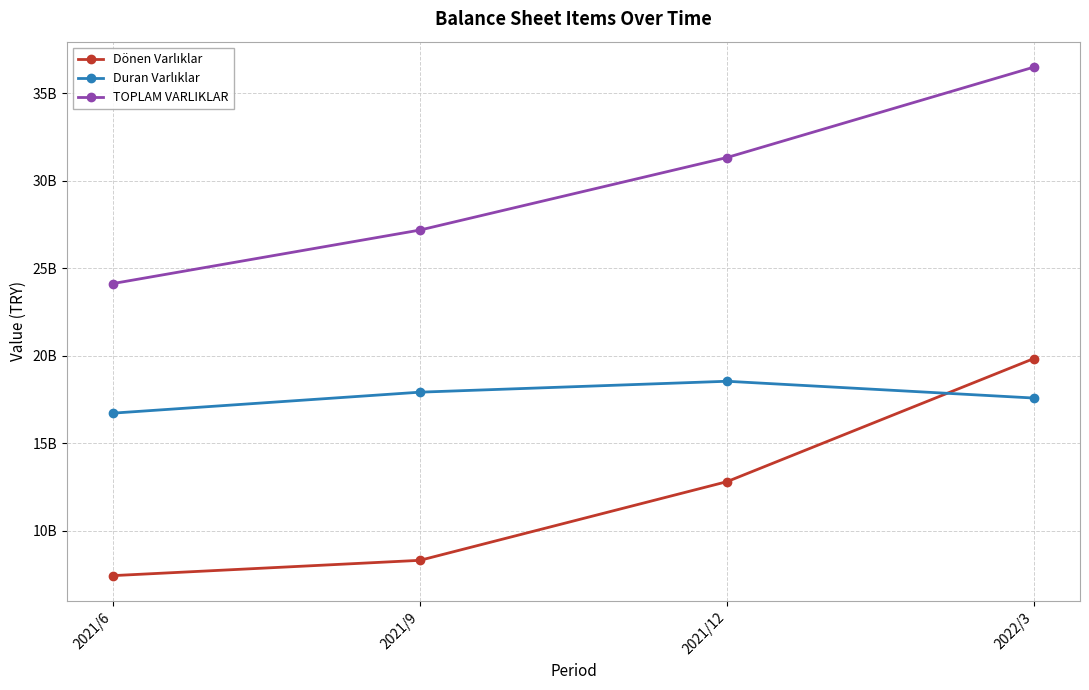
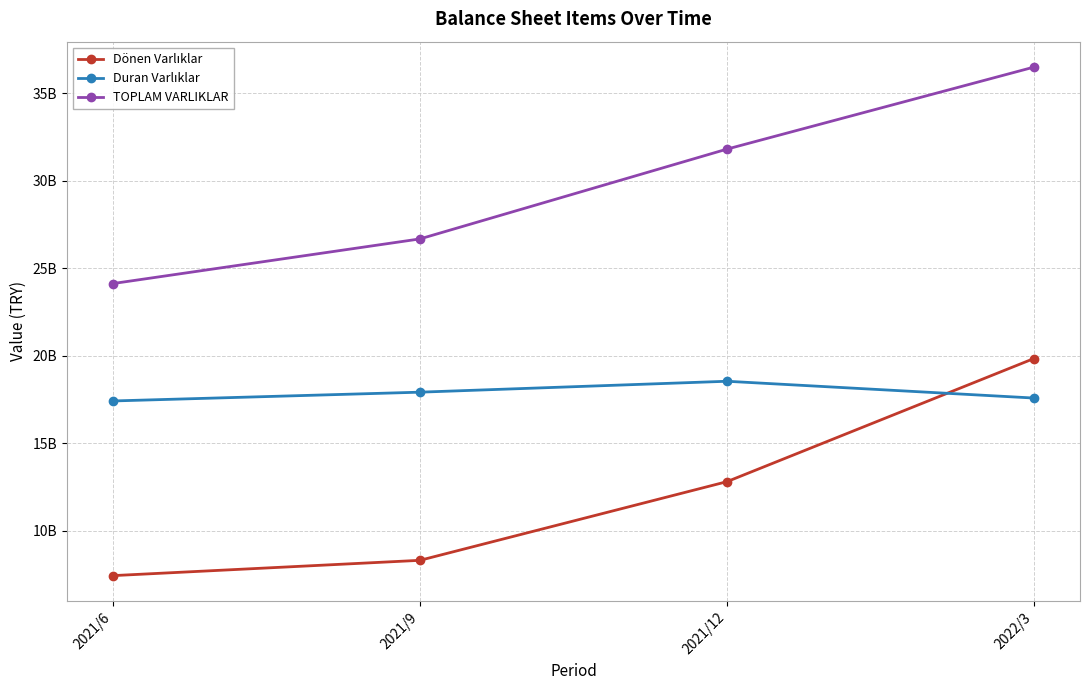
  {
    "Dönen Varlıklar": {
      "2021/6": 7400000000,
      "2021/9": 8300000000,
      "2021/12": 12800000000,
      "2022/3": 19800000000
    },
    "Duran Varlıklar": {
-     "2021/6": 16700000000,
+     "2021/6": 17400000000,
      "2021/9": 17900000000,
      "2021/12": 18500000000,
      "2022/3": 17600000000
    },
    "TOPLAM VARLIKLAR": {
      "2021/6": 24100000000,
-     "2021/9": 27200000000,
-     "2021/12": 31300000000,
+     "2021/9": 26700000000,
+     "2021/12": 31800000000,
      "2022/3": 36500000000
    }
  }
